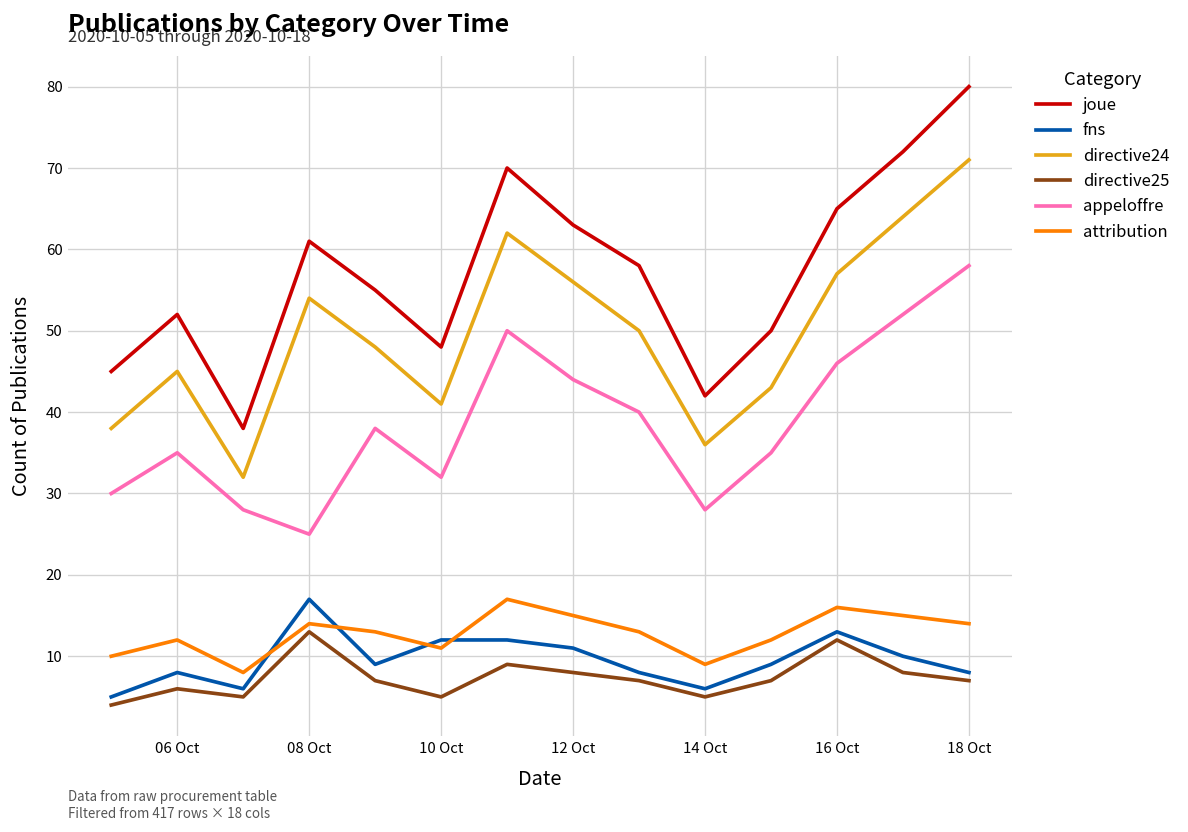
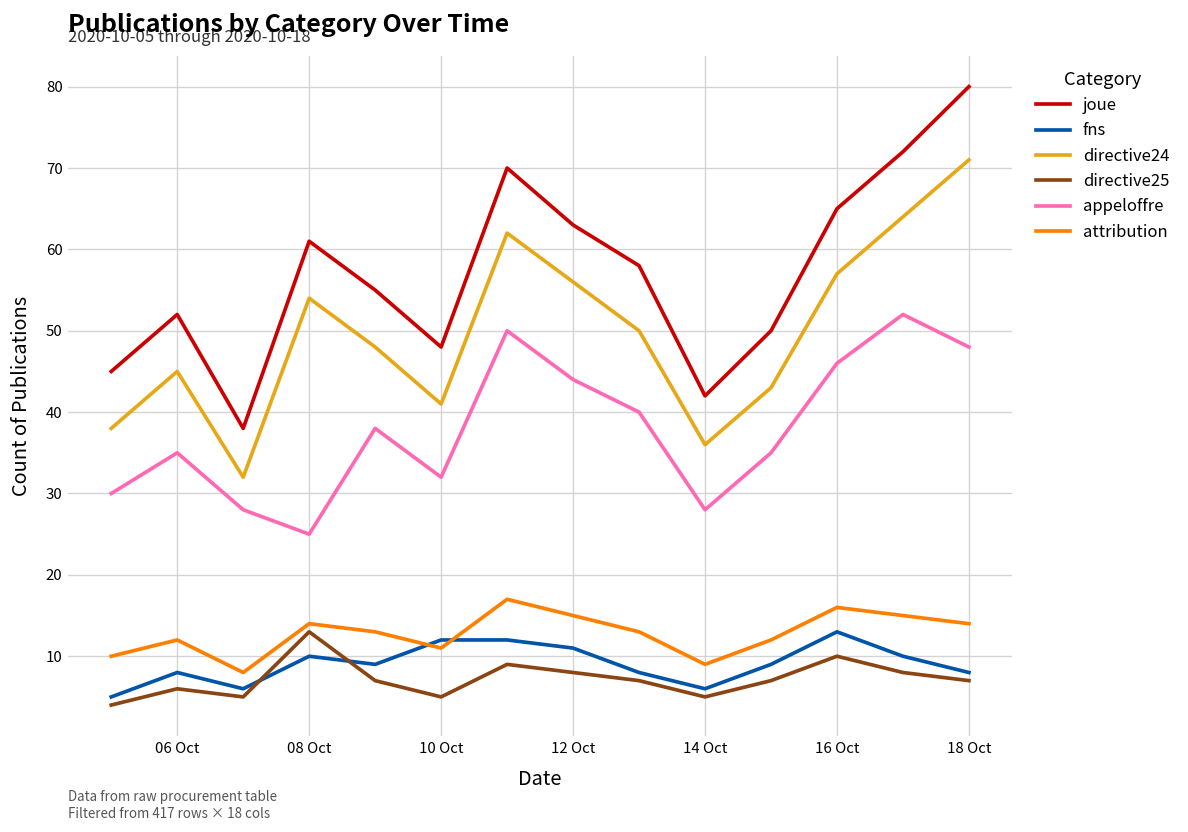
  {
    "joue": {
      "06 Oct": 52,
      "08 Oct": 61,
      "10 Oct": 48,
      "12 Oct": 63,
      "14 Oct": 42,
      "16 Oct": 65,
      "18 Oct": 80
    },
    "fns": {
      "06 Oct": 8,
-     "08 Oct": 17,
+     "08 Oct": 10,
      "10 Oct": 12,
      "12 Oct": 11,
      "14 Oct": 6,
      "16 Oct": 13,
      "18 Oct": 8
    },
    "directive25": {
      "06 Oct": 6,
      "08 Oct": 13,
      "10 Oct": 5,
      "12 Oct": 8,
      "14 Oct": 5,
-     "16 Oct": 12,
+     "16 Oct": 10,
      "18 Oct": 7
    },
    "appeloffre": {
      "06 Oct": 35,
      "08 Oct": 25,
      "10 Oct": 32,
      "12 Oct": 44,
      "14 Oct": 28,
      "16 Oct": 46,
-     "18 Oct": 58
+     "18 Oct": 48
    }
  }
